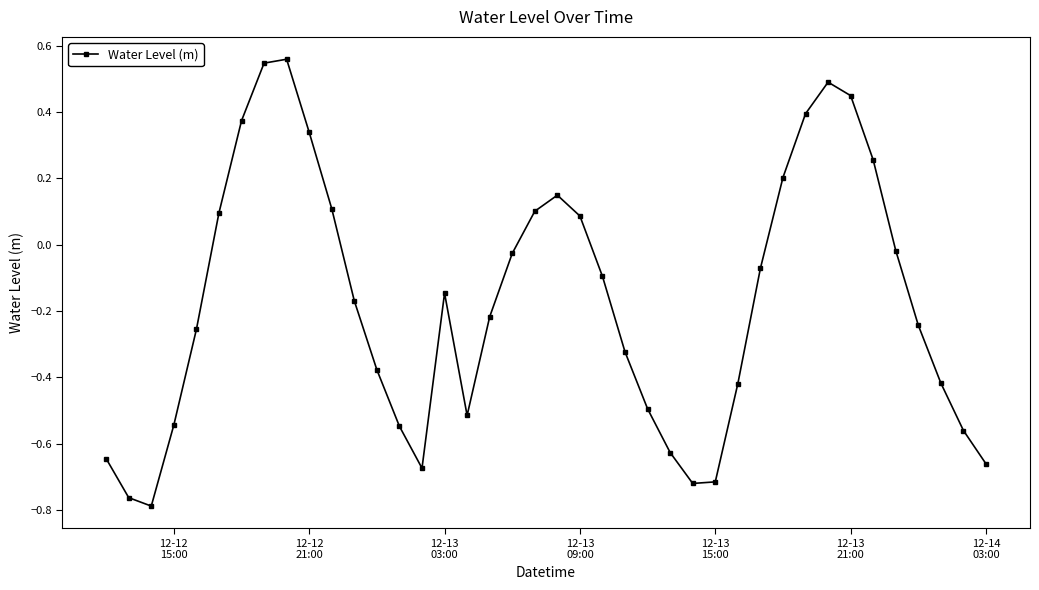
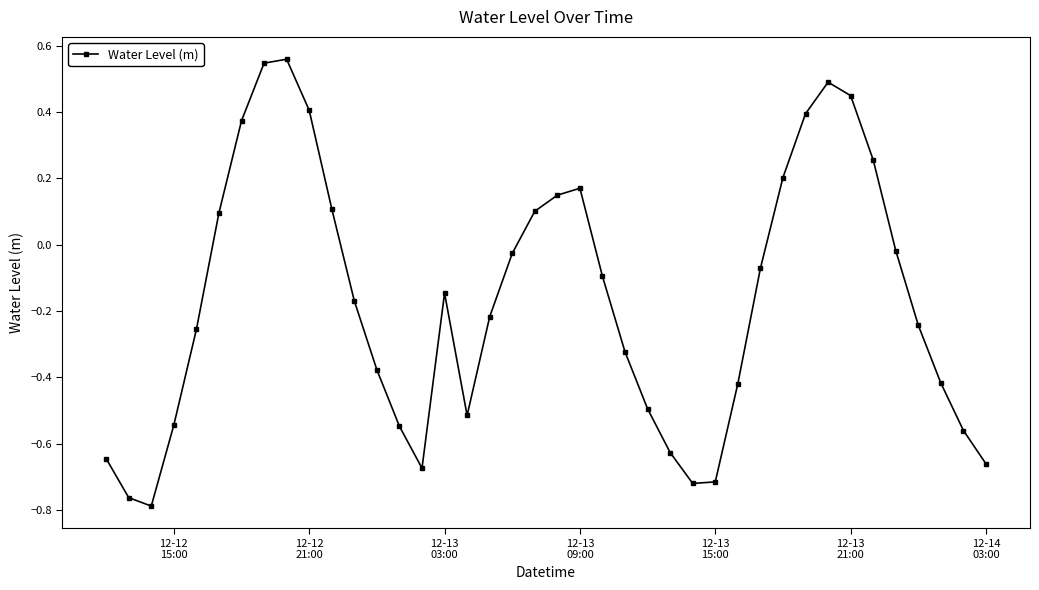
  {
    "12-12 15:00": -0.54,
-   "12-12 21:00": 0.34,
+   "12-12 21:00": 0.41,
    "12-13 03:00": -0.15,
-   "12-13 09:00": 0.09,
+   "12-13 09:00": 0.17,
    "12-13 15:00": -0.71,
    "12-13 21:00": 0.45,
    "12-14 03:00": -0.66
  }
